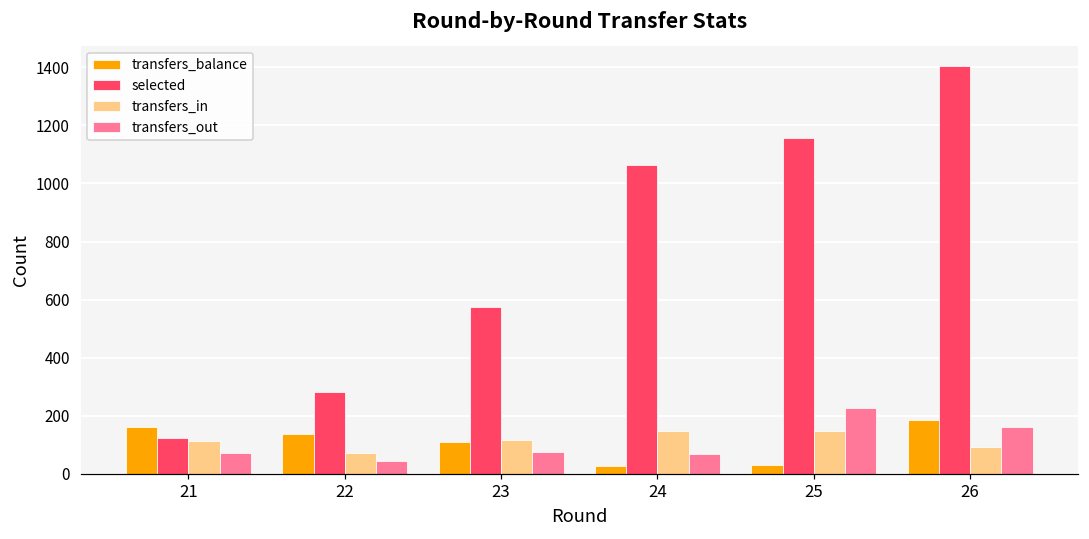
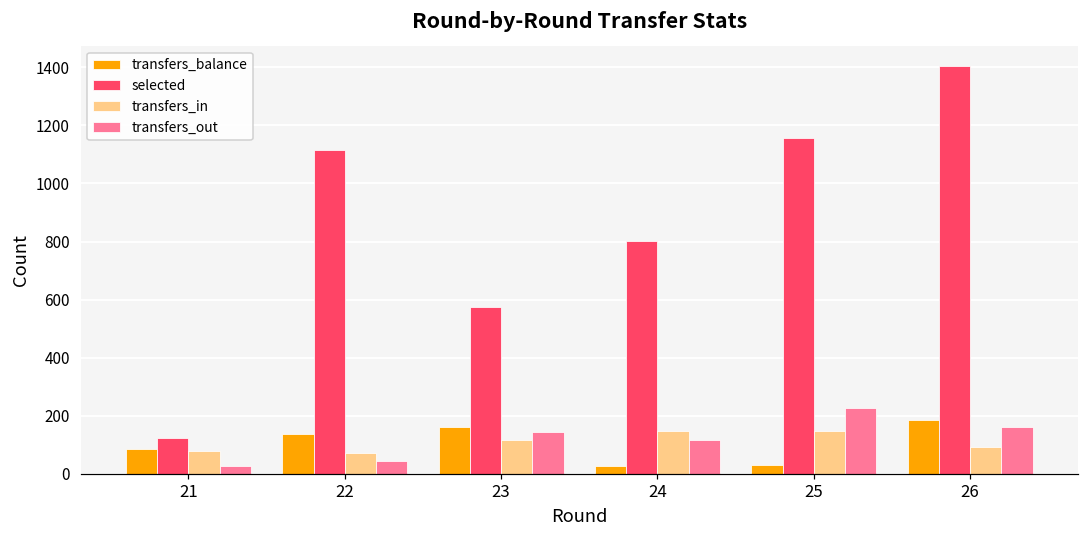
  {
    "transfers_balance": {
-     "21": 160,
+     "21": 90,
      "22": 140,
-     "23": 110,
+     "23": 160,
      "24": 30,
      "25": 30,
      "26": 190
    },
    "selected": {
      "21": 120,
-     "22": 280,
+     "22": 1120,
      "23": 580,
-     "24": 1070,
+     "24": 800,
      "25": 1160,
      "26": 1400
    },
    "transfers_in": {
-     "21": 110,
+     "21": 80,
      "22": 70,
      "23": 120,
      "24": 150,
      "25": 150,
      "26": 90
    },
    "transfers_out": {
-     "21": 70,
+     "21": 30,
      "22": 40,
-     "23": 70,
-     "24": 70,
+     "23": 150,
+     "24": 120,
      "25": 230,
      "26": 160
    }
  }
